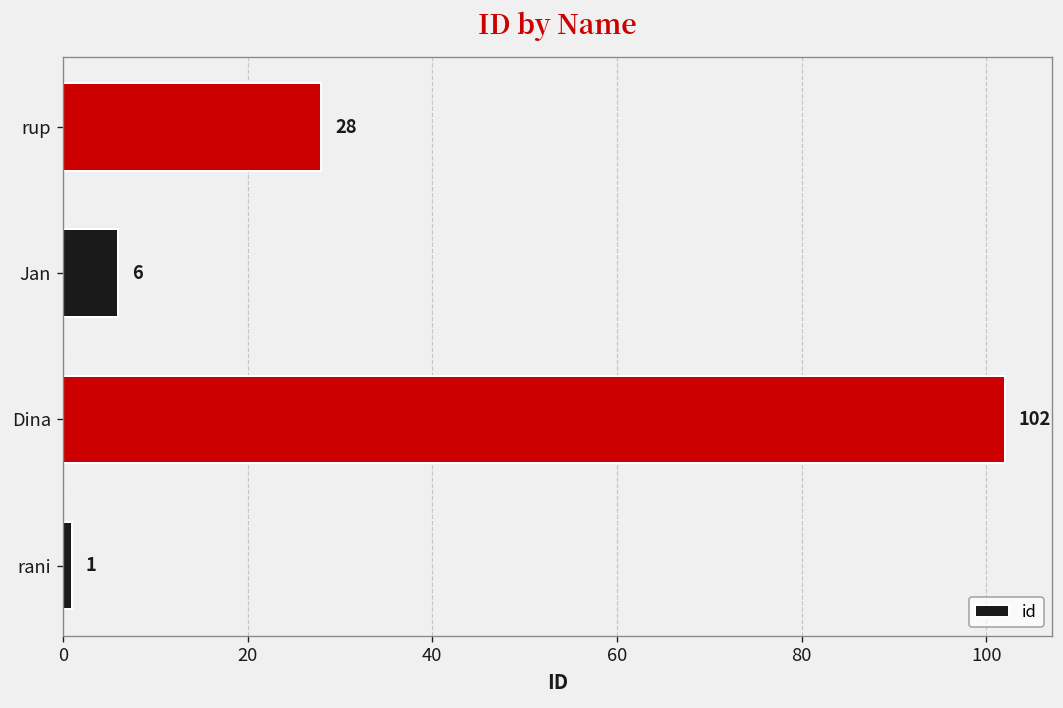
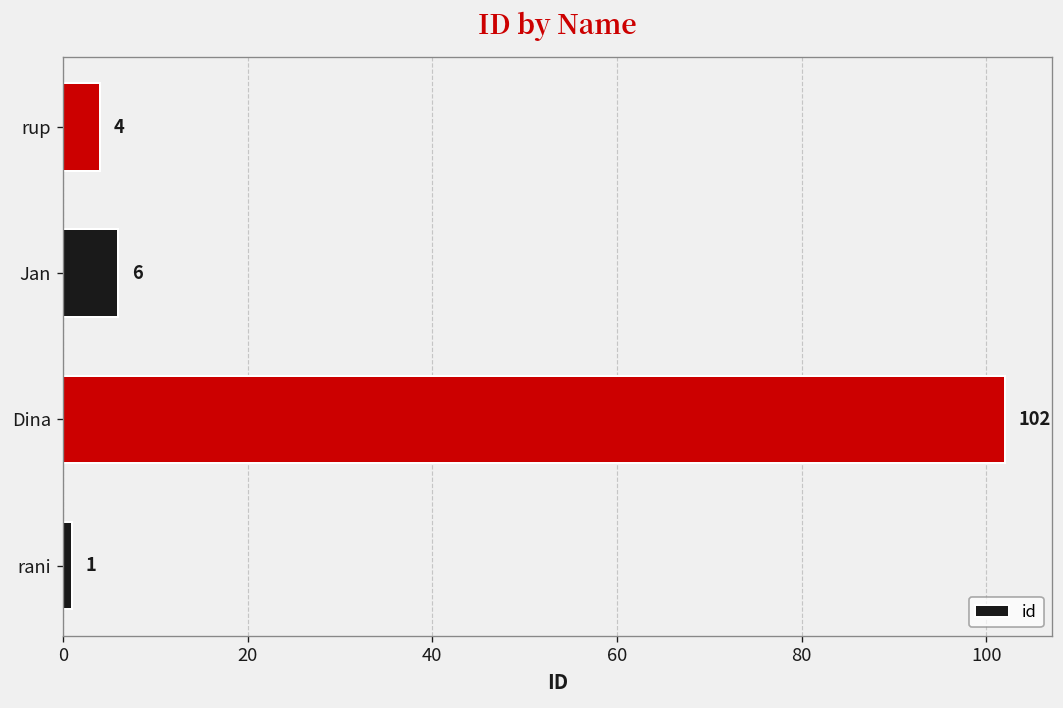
  {
-   "rup": 28,
+   "rup": 4,
    "Jan": 6,
    "Dina": 102,
    "rani": 1
  }
